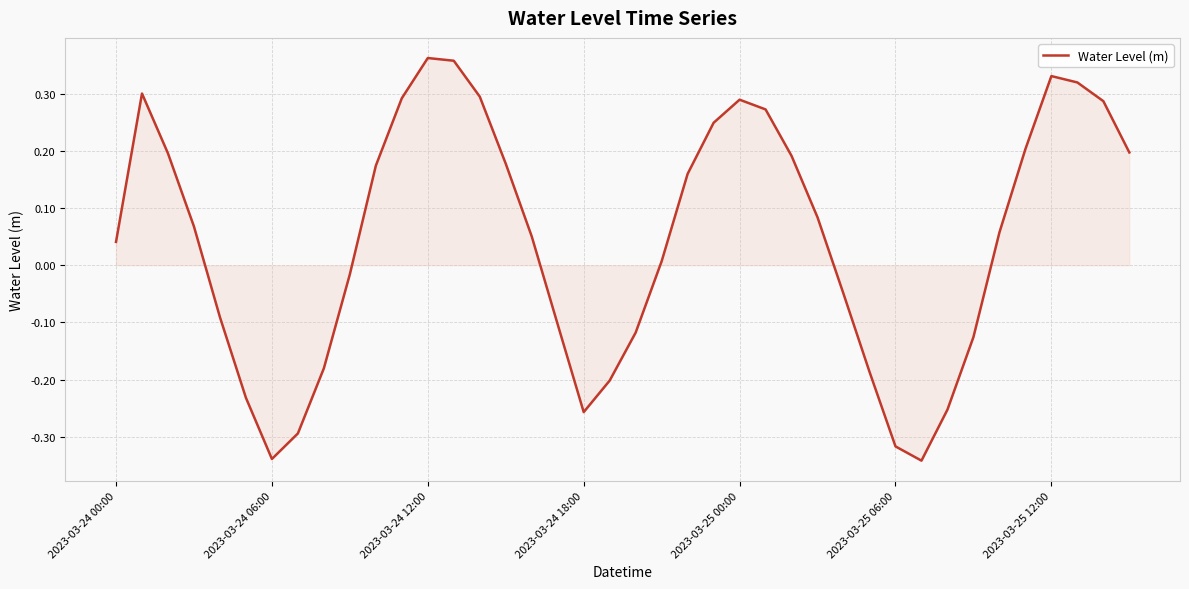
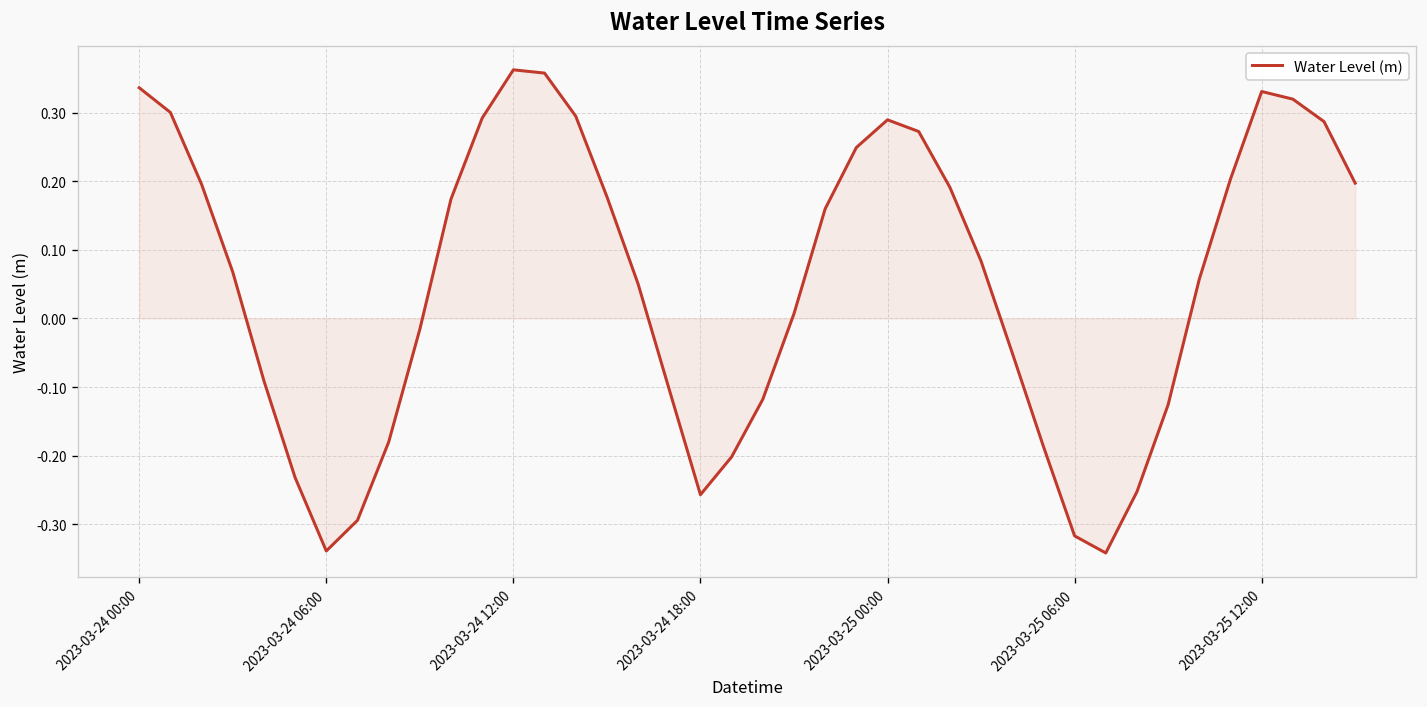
  {
    "Water Level (m)": {
-     "2023-03-24 00:00": 0.04,
+     "2023-03-24 00:00": 0.34,
      "2023-03-24 06:00": -0.34,
      "2023-03-24 18:00": -0.26,
      "2023-03-25 06:00": -0.32
    }
  }
